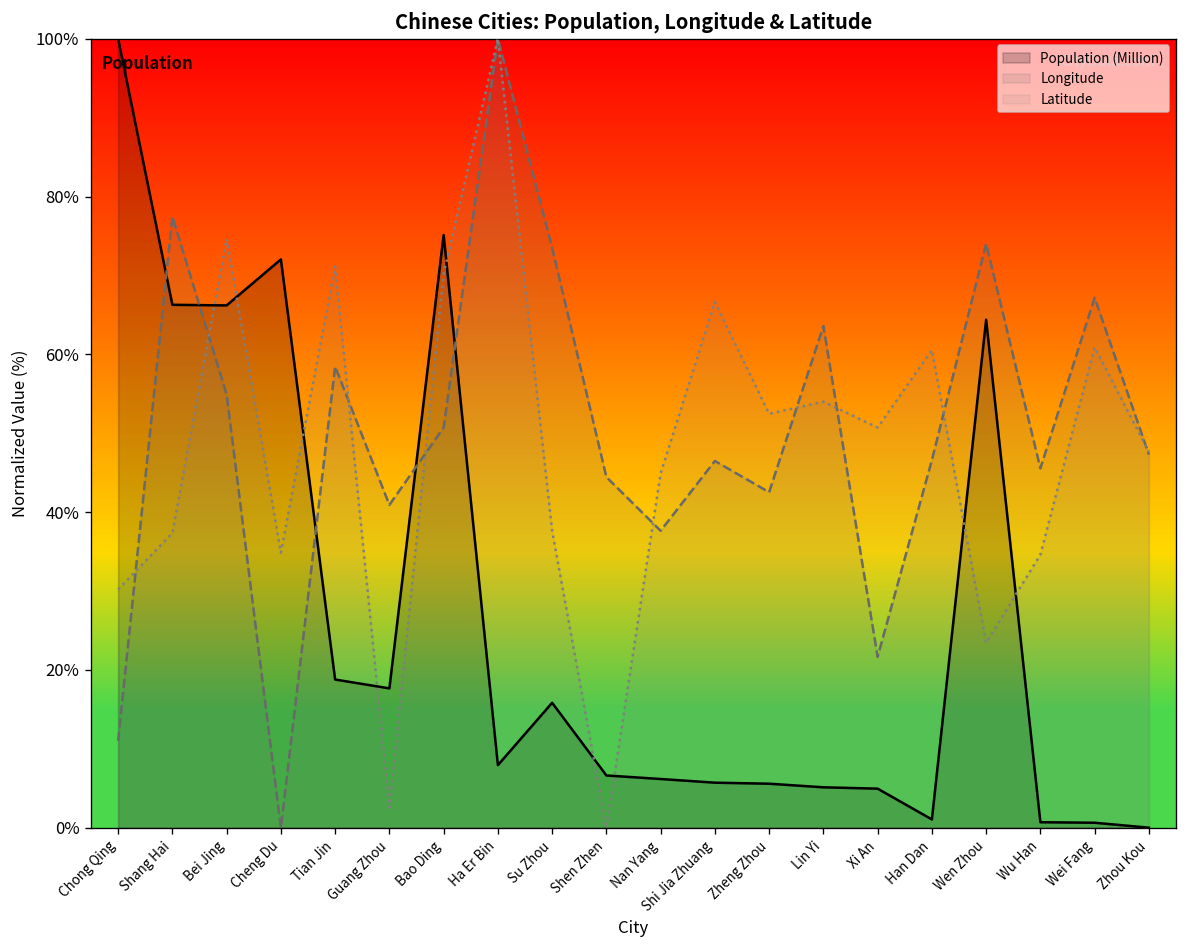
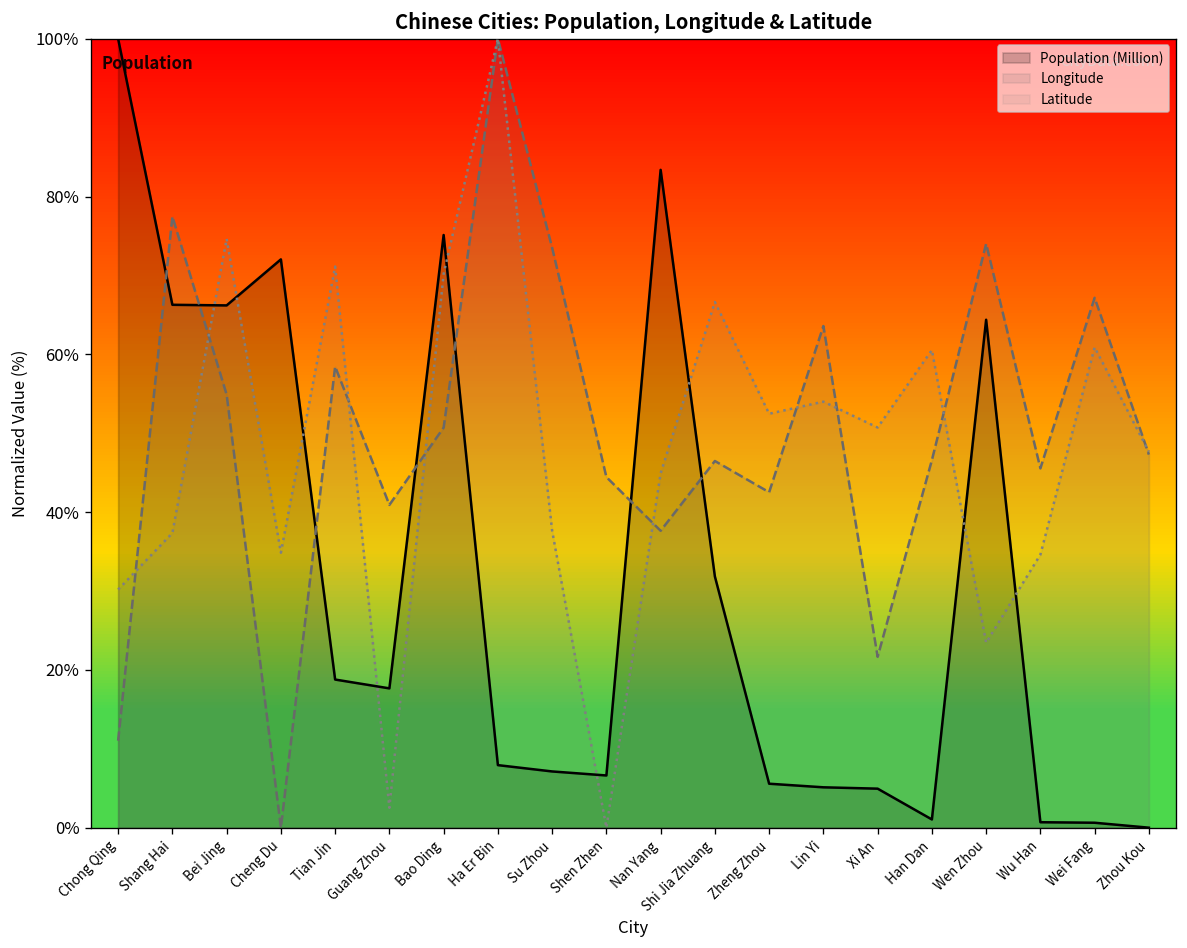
  {
    "Population (Million)": {
      "Chong Qing": "100%",
      "Shang Hai": "66%",
      "Bei Jing": "66%",
      "Cheng Du": "72%",
      "Tian Jin": "19%",
      "Guang Zhou": "18%",
      "Bao Ding": "75%",
      "Ha Er Bin": "8%",
-     "Su Zhou": "16%",
+     "Su Zhou": "7%",
      "Shen Zhen": "7%",
-     "Nan Yang": "6%",
-     "Shi Jia Zhuang": "6%",
+     "Nan Yang": "83%",
+     "Shi Jia Zhuang": "32%",
      "Zheng Zhou": "6%",
      "Lin Yi": "5%",
      "Xi An": "5%",
      "Han Dan": "1%",
      "Wen Zhou": "64%",
      "Wu Han": "1%",
      "Wei Fang": "1%",
      "Zhou Kou": "0%"
    }
  }
